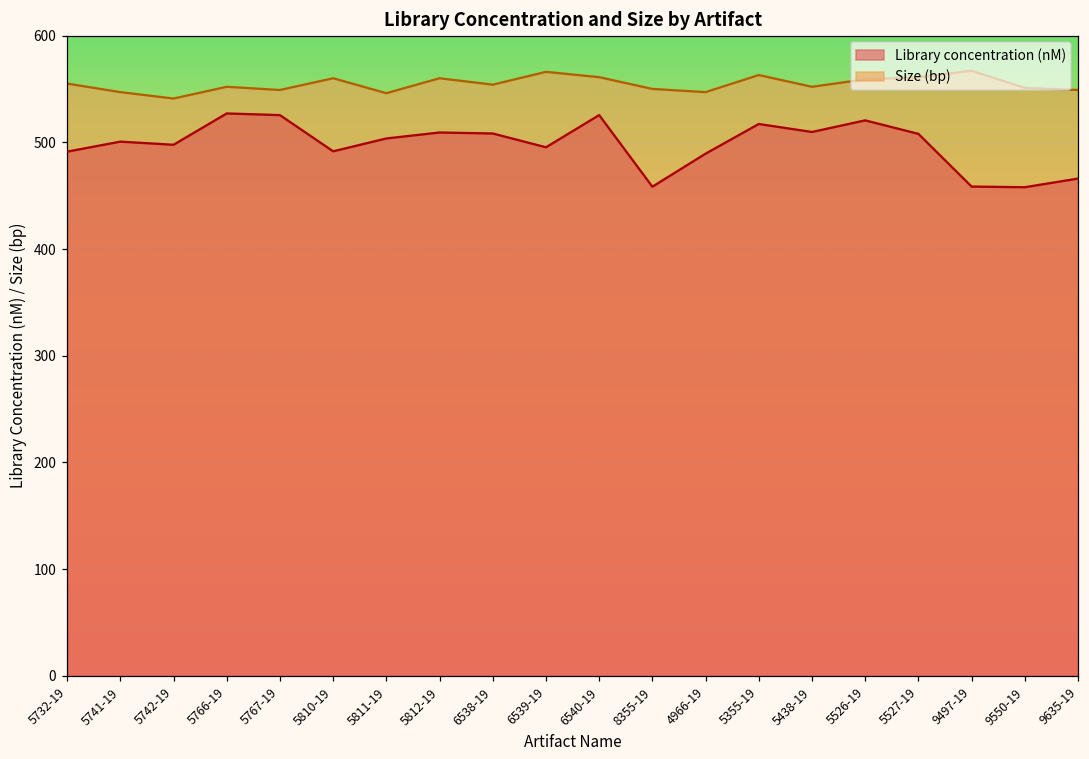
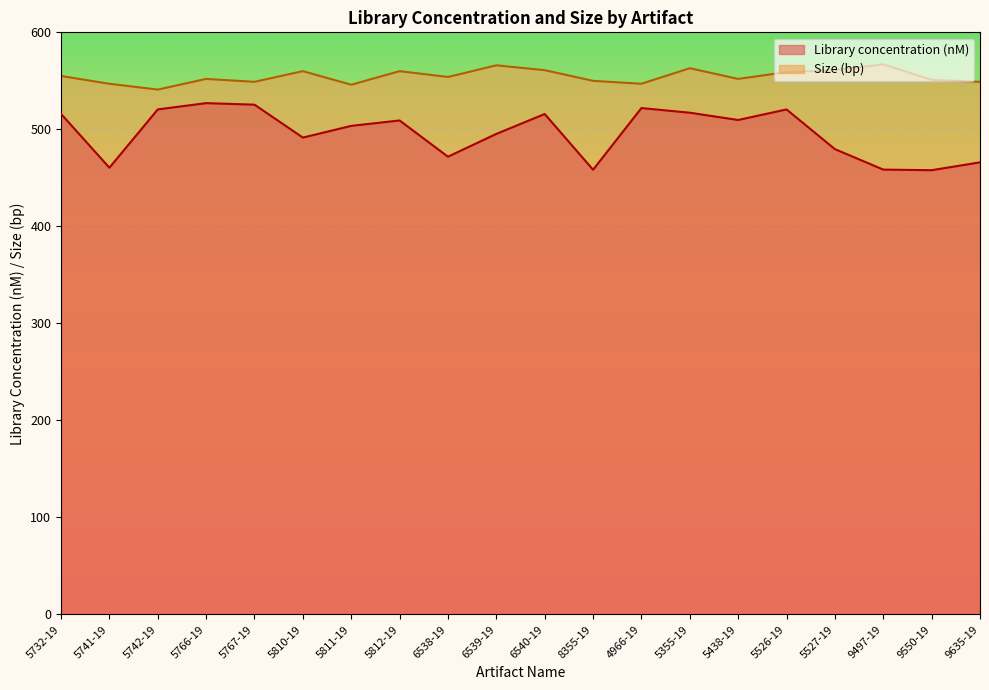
  {
    "Library concentration (nM)": {
-     "5732-19": 490,
-     "5741-19": 500,
-     "5742-19": 500,
+     "5732-19": 520,
+     "5741-19": 460,
+     "5742-19": 520,
      "5766-19": 530,
      "5767-19": 530,
      "5810-19": 490,
      "5811-19": 500,
      "5812-19": 510,
-     "6538-19": 510,
+     "6538-19": 470,
      "6539-19": 500,
-     "6540-19": 530,
+     "6540-19": 520,
      "8355-19": 460,
-     "4966-19": 490,
+     "4966-19": 520,
      "5355-19": 520,
      "5438-19": 510,
      "5526-19": 520,
-     "5527-19": 510,
+     "5527-19": 480,
      "9497-19": 460,
      "9550-19": 460,
      "9635-19": 470
    },
    "Size (bp)": {
      "5732-19": 560,
      "5741-19": 550,
      "5742-19": 540,
      "5766-19": 550,
      "5767-19": 550,
      "5810-19": 560,
      "5811-19": 550,
      "5812-19": 560,
      "6538-19": 550,
      "6539-19": 570,
      "6540-19": 560,
      "8355-19": 550,
      "4966-19": 550,
      "5355-19": 560,
      "5438-19": 550,
      "9635-19": 550
    }
  }
